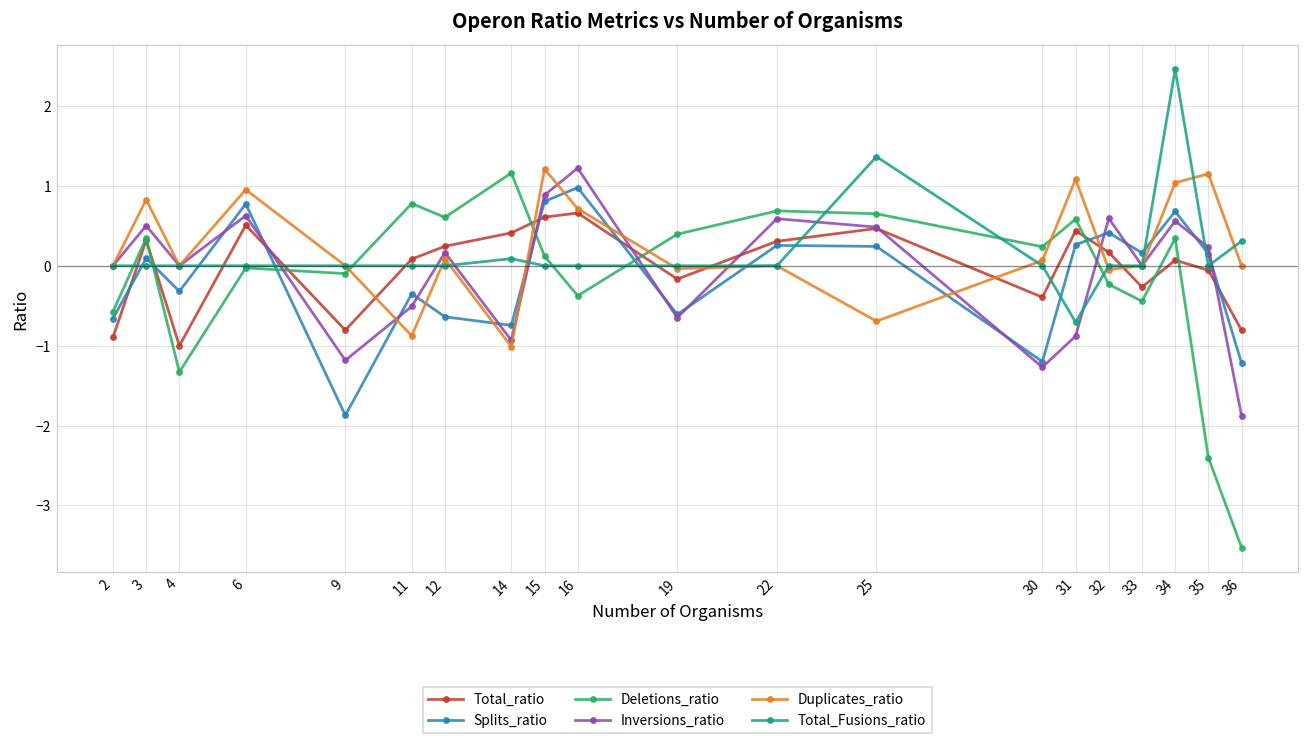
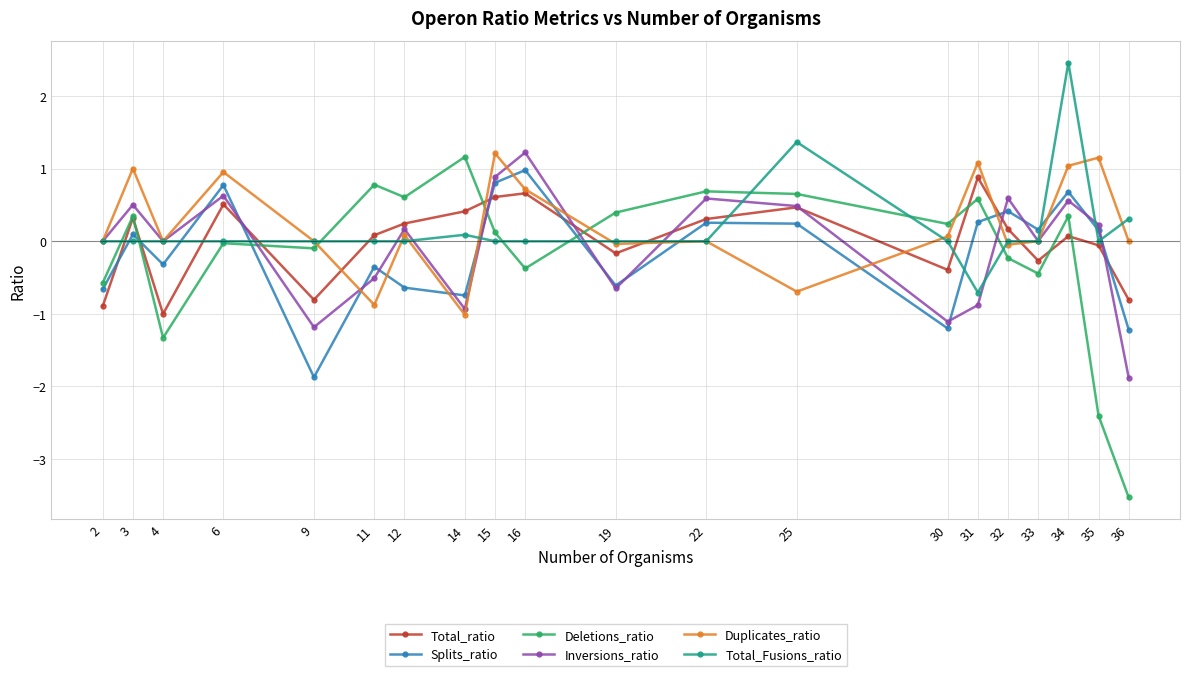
  {
    "Total_ratio": {
      "2": -0.9,
      "4": -1.0,
      "6": 0.5,
      "9": -0.8,
      "11": 0.1,
      "12": 0.2,
      "14": 0.4,
      "15": 0.6,
      "16": 0.7,
      "19": -0.2,
      "22": 0.3,
      "30": -0.4,
-     "31": 0.4,
+     "31": 0.9,
      "32": 0.2,
      "33": -0.3,
      "34": 0.1,
      "35": -0.1,
      "36": -0.8
    },
    "Splits_ratio": {
      "2": -0.7,
      "3": 0.1,
      "4": -0.3,
      "6": 0.8,
      "9": -1.9,
      "11": -0.4,
      "12": -0.6,
      "14": -0.7,
      "15": 0.8,
      "16": 1.0,
      "19": -0.6,
      "22": 0.3,
      "25": 0.2,
      "30": -1.2,
      "31": 0.3,
      "32": 0.4,
      "33": 0.2,
      "34": 0.7,
      "35": 0.2,
      "36": -1.2
    },
    "Inversions_ratio": {
      "3": 0.5,
      "6": 0.6,
      "9": -1.2,
      "11": -0.5,
      "12": 0.2,
      "14": -0.9,
      "15": 0.9,
      "16": 1.2,
      "19": -0.7,
      "22": 0.6,
-     "30": -1.3,
+     "30": -1.1,
      "31": -0.9,
      "32": 0.6,
      "34": 0.6,
      "35": 0.2,
      "36": -1.9
    },
    "Duplicates_ratio": {
-     "3": 0.8,
+     "3": 1.0,
      "6": 1.0,
      "11": -0.9,
      "12": 0.1,
      "14": -1.0,
      "15": 1.2,
      "16": 0.7,
      "19": 0.0,
      "25": -0.7,
      "30": 0.1,
      "31": 1.1,
      "32": 0.0,
      "34": 1.0,
      "35": 1.2,
      "36": 0.0
    }
  }
